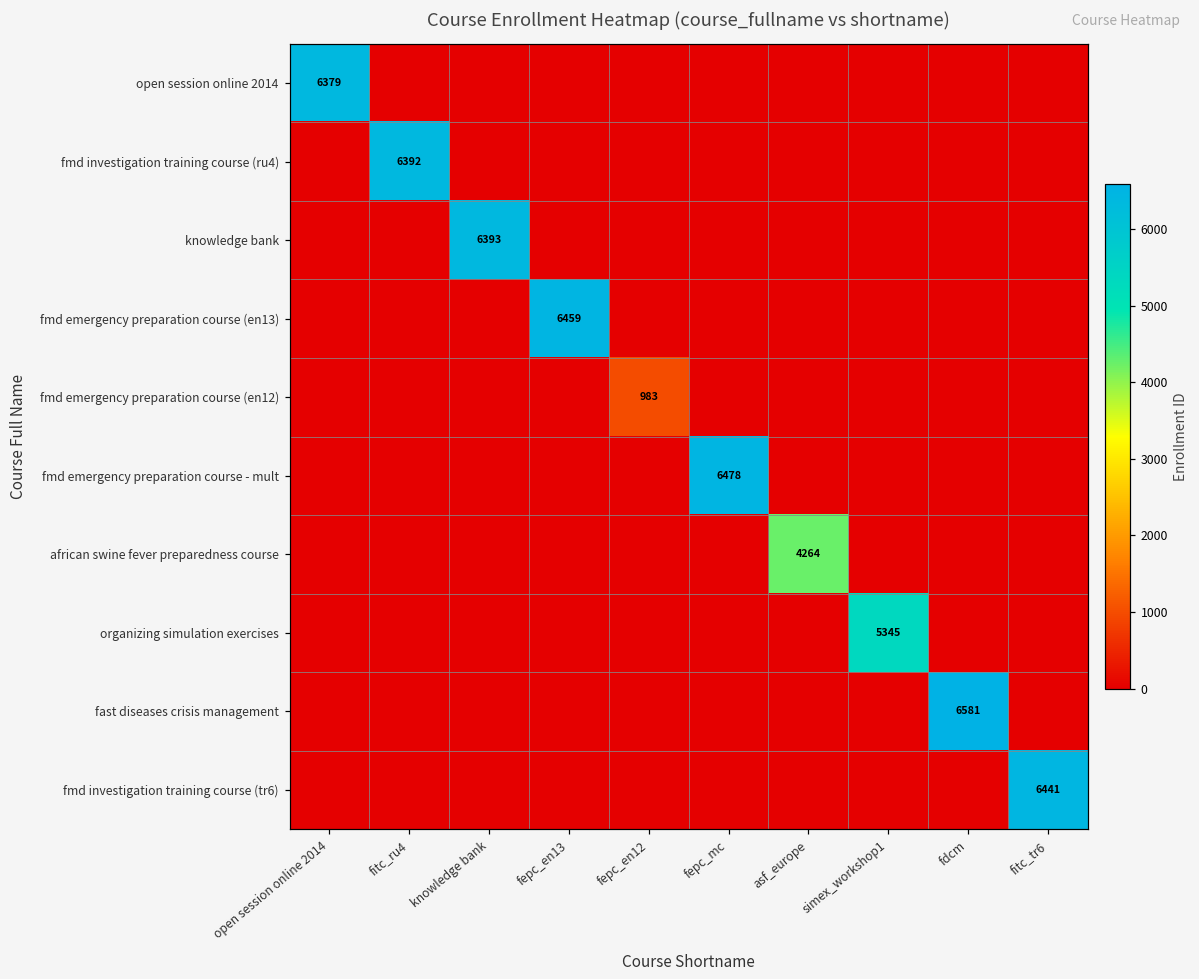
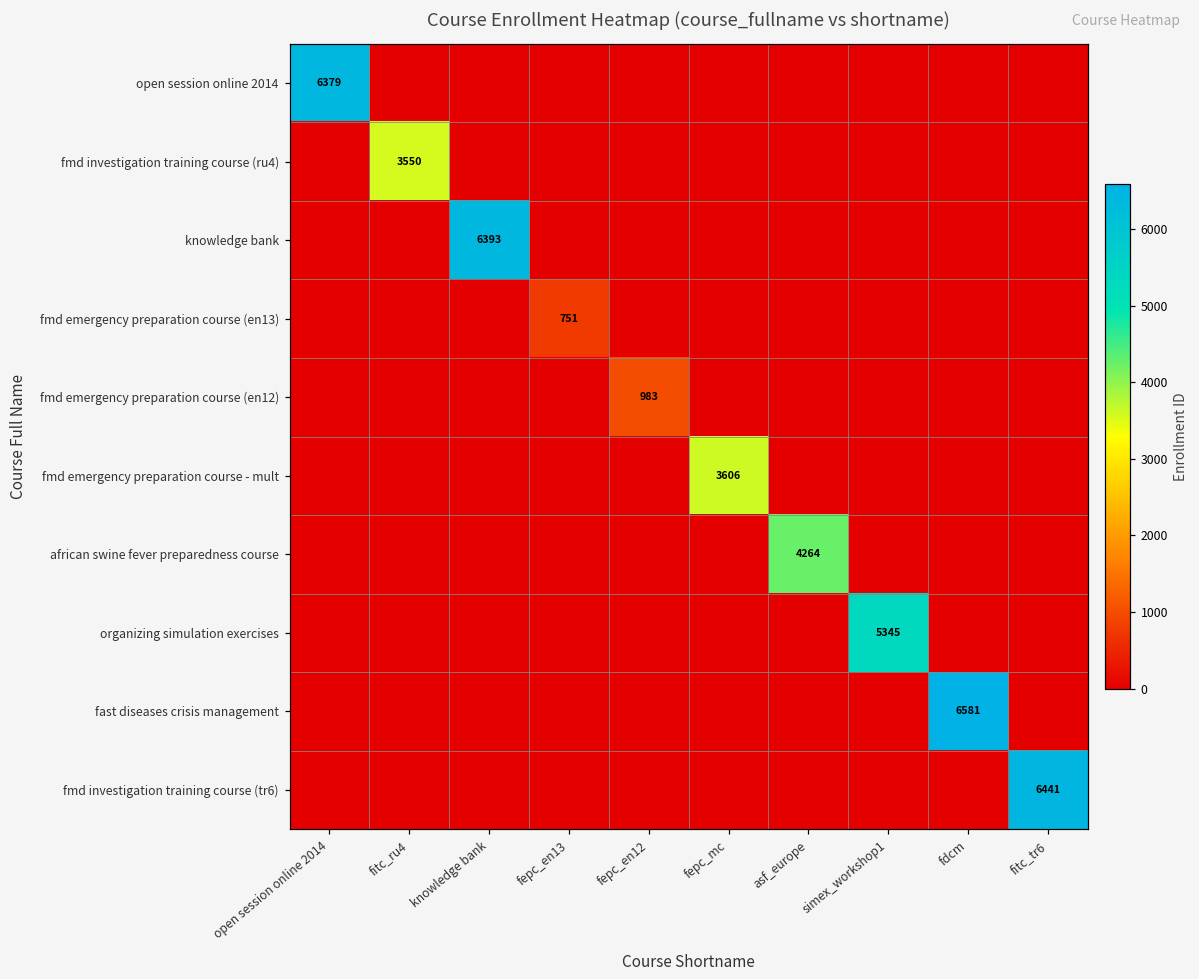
  {
    "open session online 2014": {
      "open session online 2014": 6379
    },
    "fmd investigation training course (ru4)": {
-     "fitc_ru4": 6392
+     "fitc_ru4": 3550
    },
    "knowledge bank": {
      "knowledge bank": 6393
    },
    "fmd emergency preparation course (en13)": {
-     "fepc_en13": 6459
+     "fepc_en13": 751
    },
    "fmd emergency preparation course (en12)": {
      "fepc_en12": 983
    },
    "fmd emergency preparation course - mult": {
-     "fepc_mc": 6478
+     "fepc_mc": 3606
    },
    "african swine fever preparedness course": {
      "asf_europe": 4264
    },
    "organizing simulation exercises": {
      "simex_workshop1": 5345
    },
    "fast diseases crisis management": {
      "fdcm": 6581
    },
    "fmd investigation training course (tr6)": {
      "fitc_tr6": 6441
    }
  }
